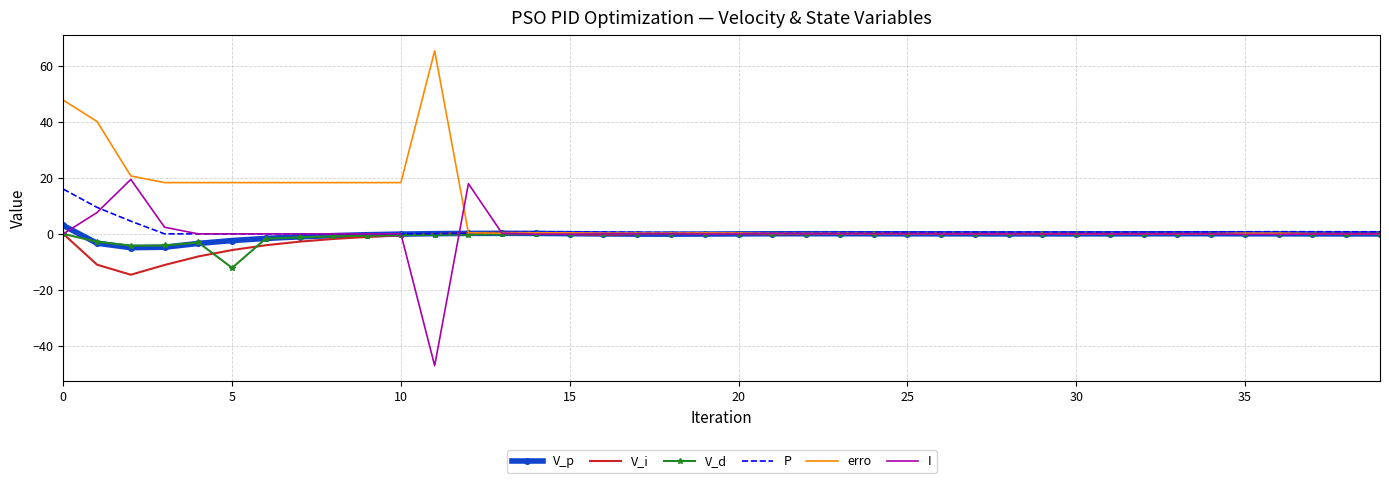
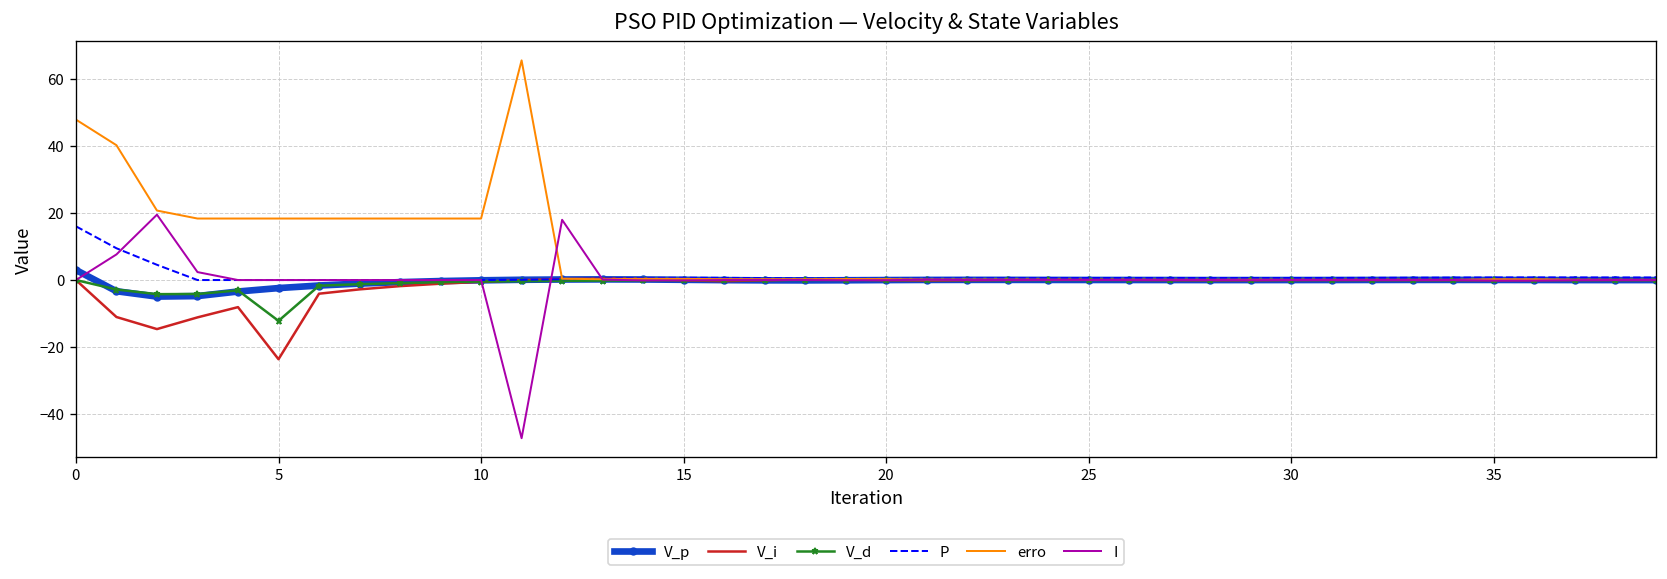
  {
    "V_p": {
      "0": 3,
      "5": -2
    },
    "V_i": {
-     "5": -6
+     "5": -24
    },
    "V_d": {
      "5": -12
    },
    "P": {
      "0": 16
    },
    "erro": {
      "0": 48,
      "5": 18,
      "10": 18
    }
  }
